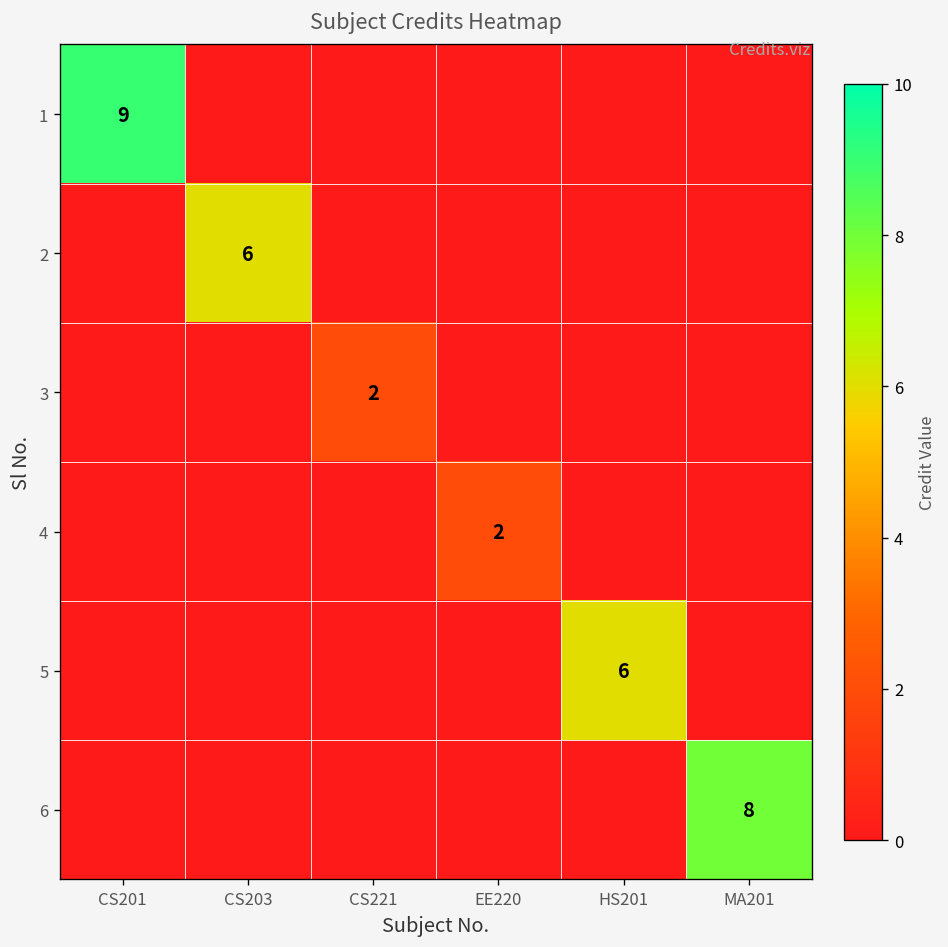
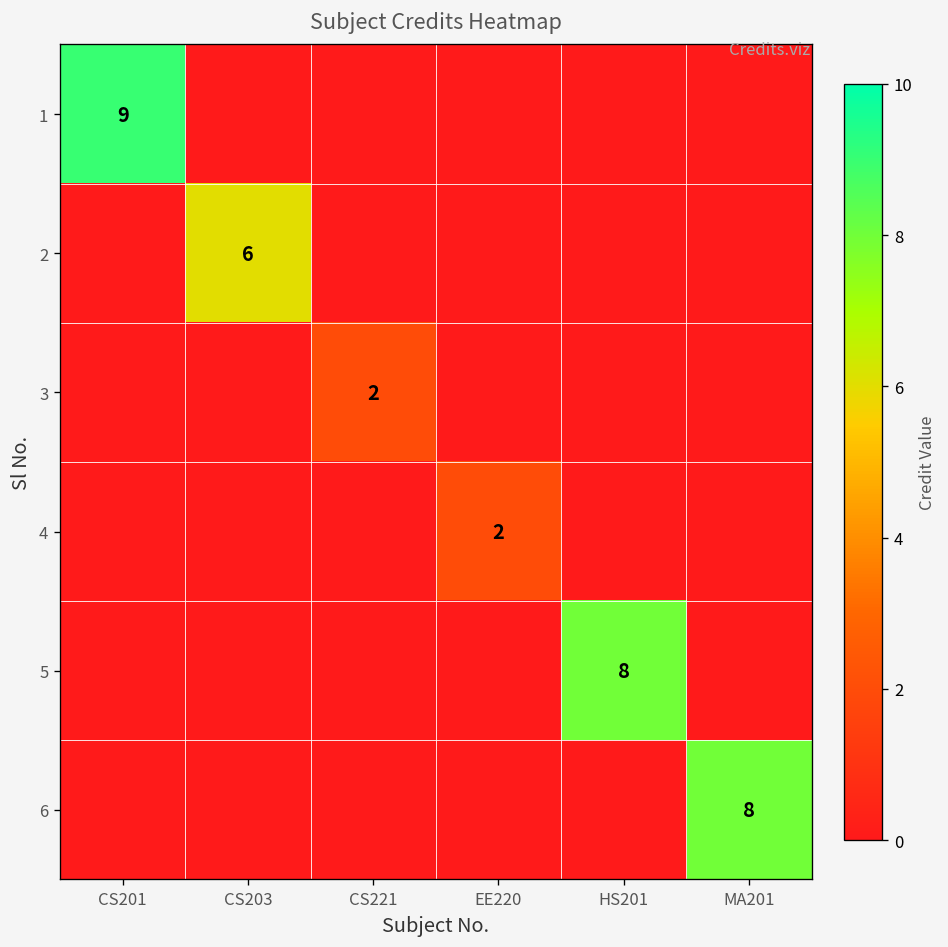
  {
    "1": {
      "CS201": 9
    },
    "2": {
      "CS203": 6
    },
    "3": {
      "CS221": 2
    },
    "4": {
      "EE220": 2
    },
    "5": {
-     "HS201": 6
+     "HS201": 8
    },
    "6": {
      "MA201": 8
    }
  }
